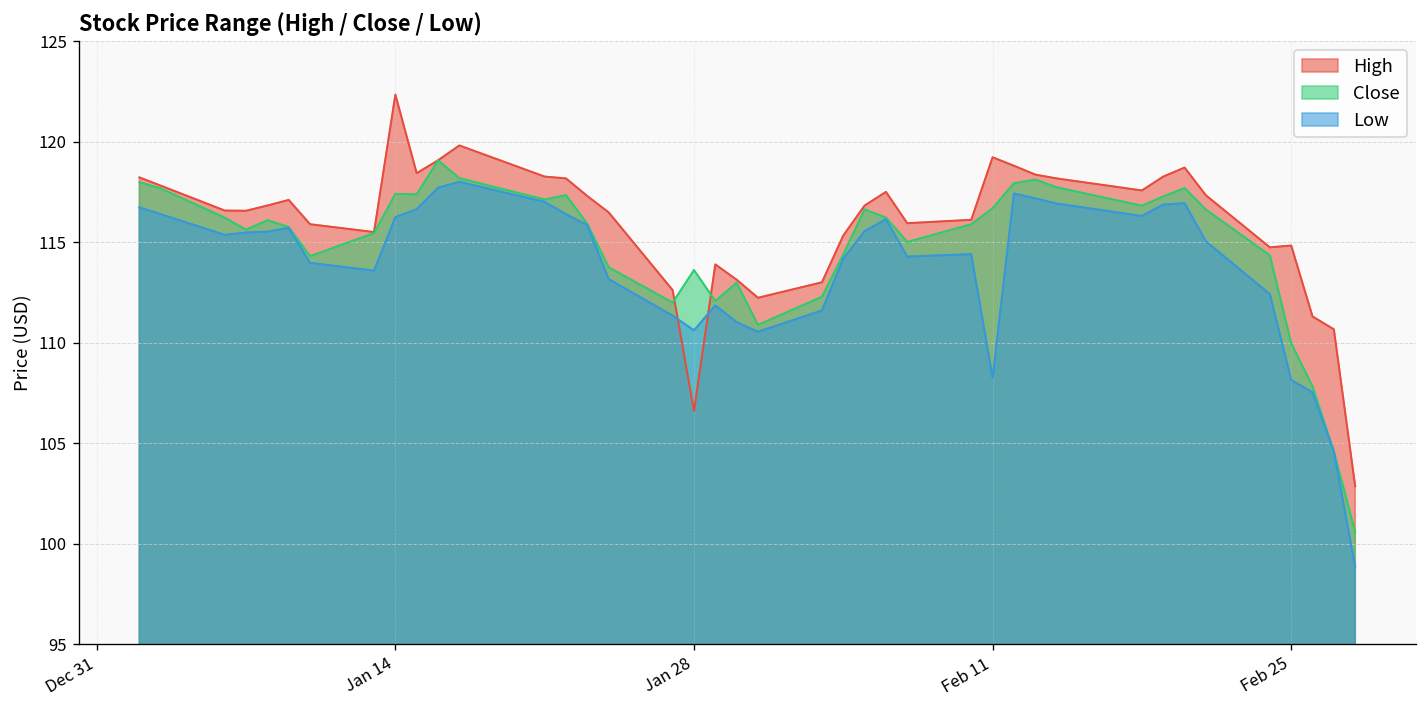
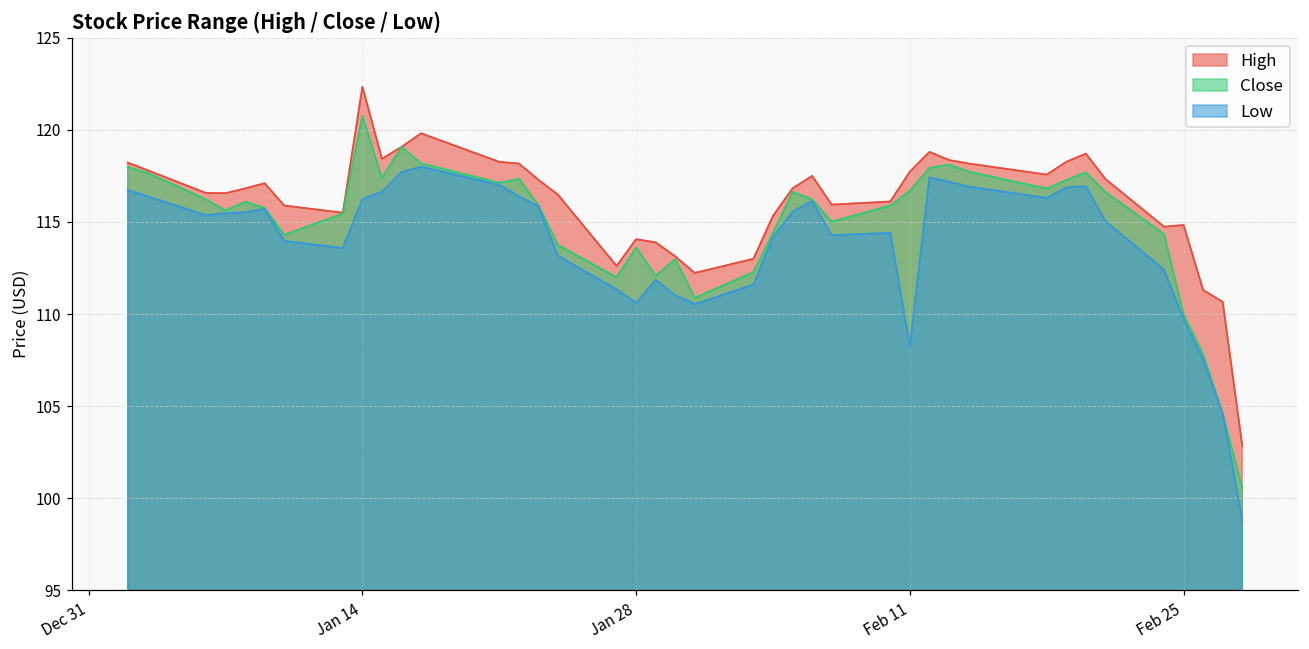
  {
    "High": {
      "Jan 14": 122.3,
-     "Jan 28": 106.6,
-     "Feb 11": 119.2,
+     "Jan 28": 114.1,
+     "Feb 11": 117.7,
      "Feb 25": 114.8
    },
    "Close": {
-     "Jan 14": 117.4,
+     "Jan 14": 120.8,
      "Jan 28": 113.6,
      "Feb 11": 116.7,
      "Feb 25": 110.0
    },
    "Low": {
      "Jan 14": 116.2,
      "Jan 28": 110.6,
      "Feb 11": 108.2,
-     "Feb 25": 108.1
+     "Feb 25": 109.7
    }
  }
